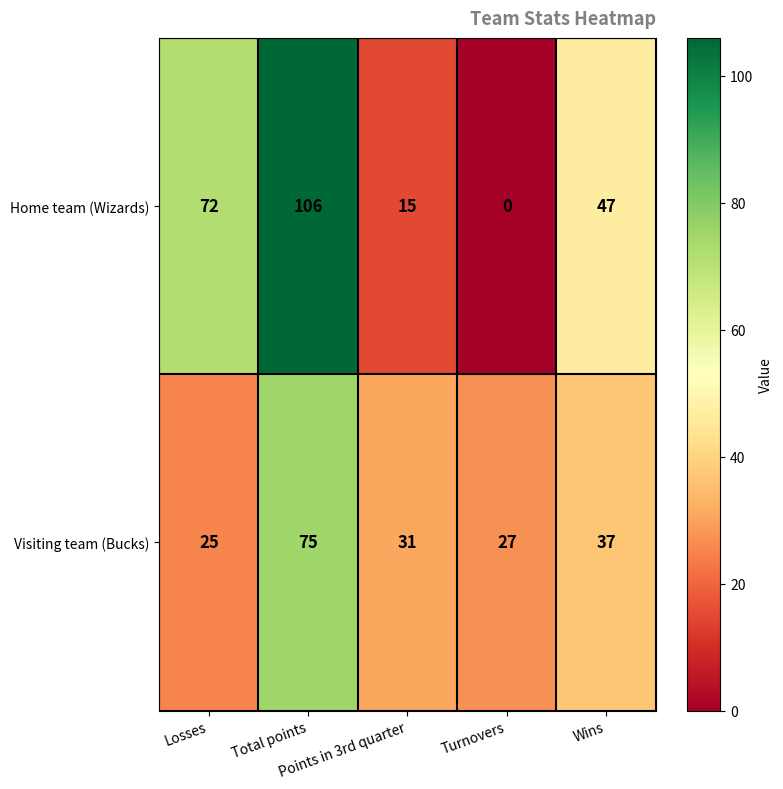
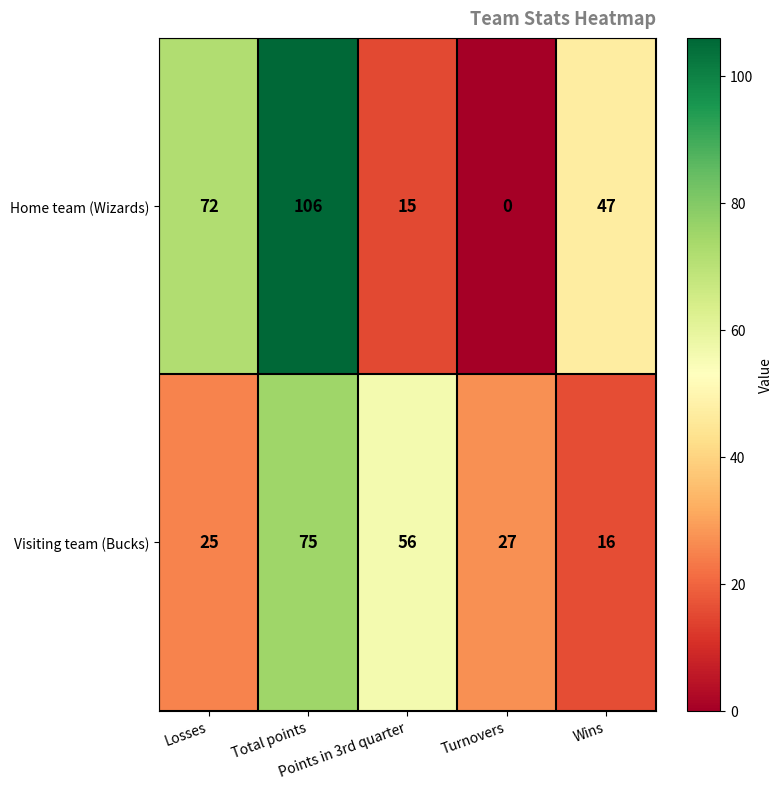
  {
    "Home team (Wizards)": {
      "Losses": 72,
      "Total points": 106,
      "Points in 3rd quarter": 15,
      "Turnovers": 0,
      "Wins": 47
    },
    "Visiting team (Bucks)": {
      "Losses": 25,
      "Total points": 75,
-     "Points in 3rd quarter": 31,
+     "Points in 3rd quarter": 56,
      "Turnovers": 27,
-     "Wins": 37
+     "Wins": 16
    }
  }
